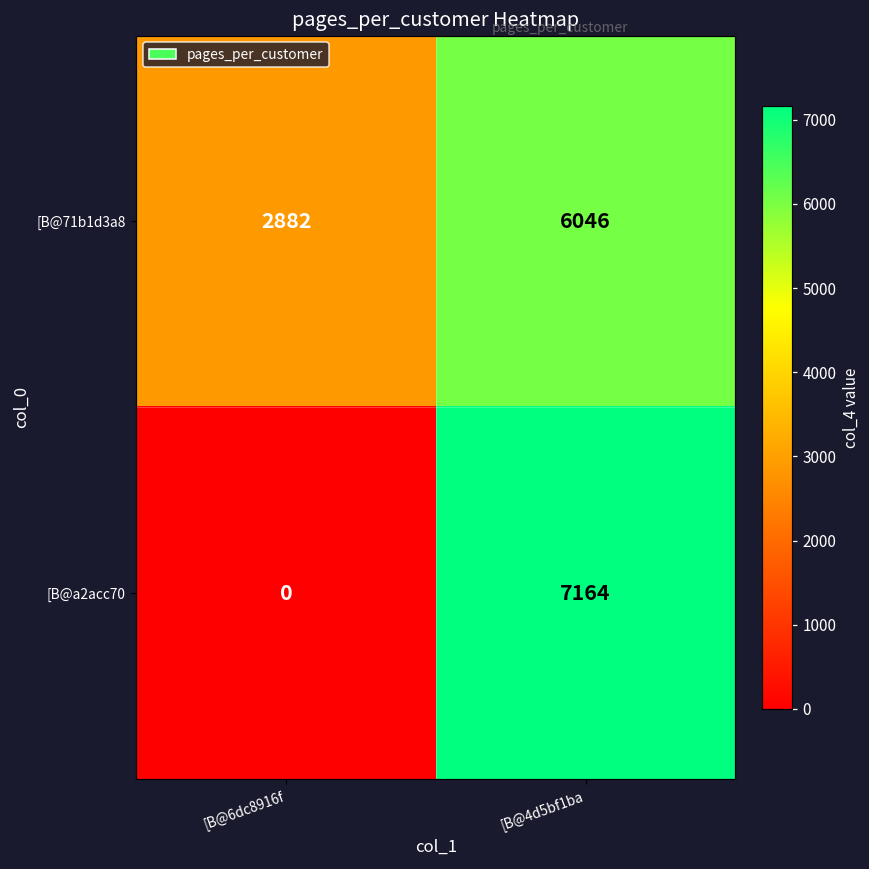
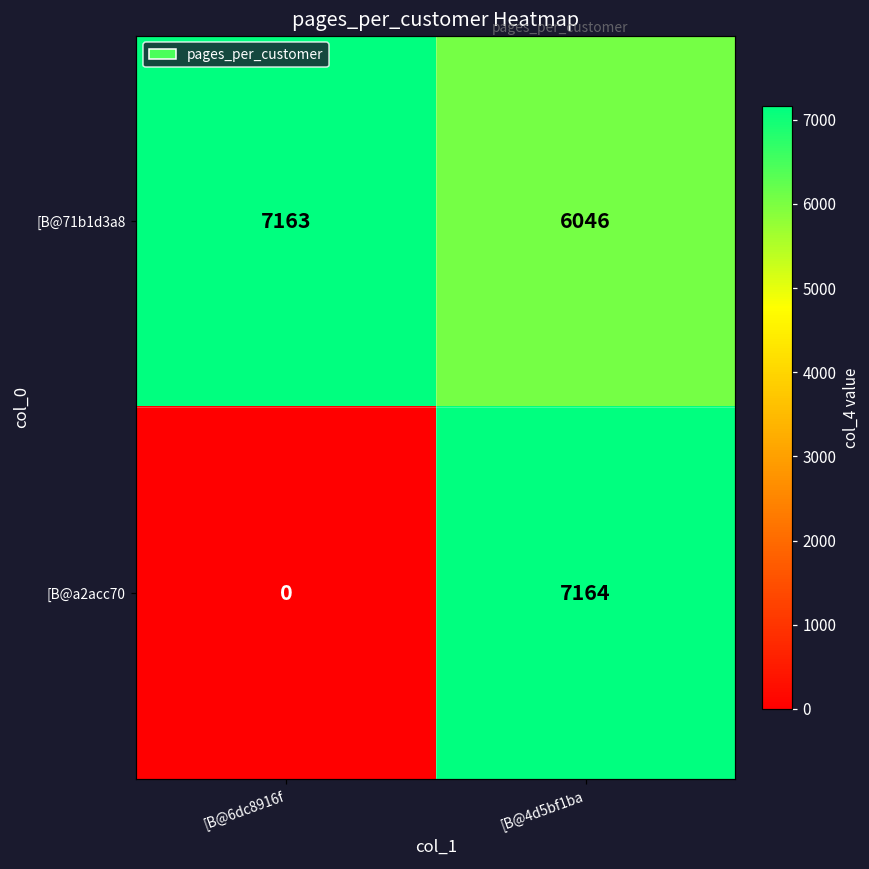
  {
    "[B@71b1d3a8": {
-     "[B@6dc8916f": 2882,
+     "[B@6dc8916f": 7163,
      "[B@4d5bf1ba": 6046
    },
    "[B@a2acc70": {
      "[B@6dc8916f": 0,
      "[B@4d5bf1ba": 7164
    }
  }
